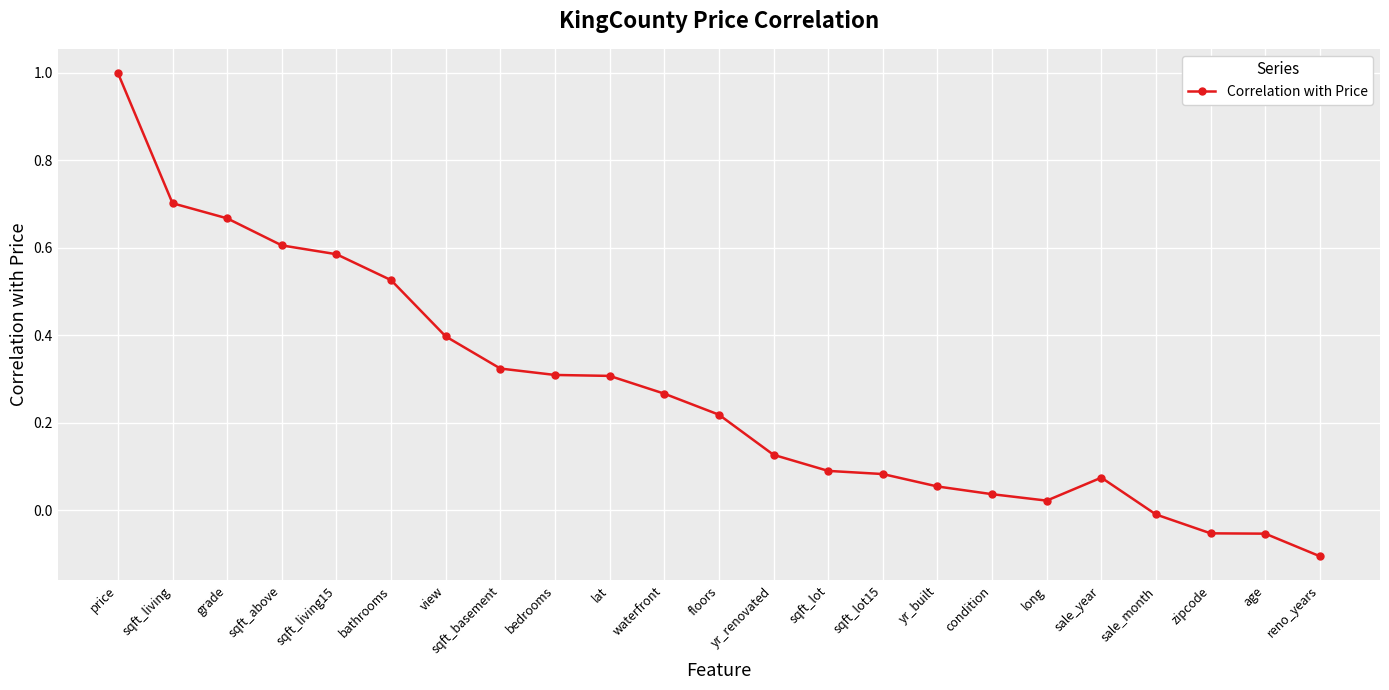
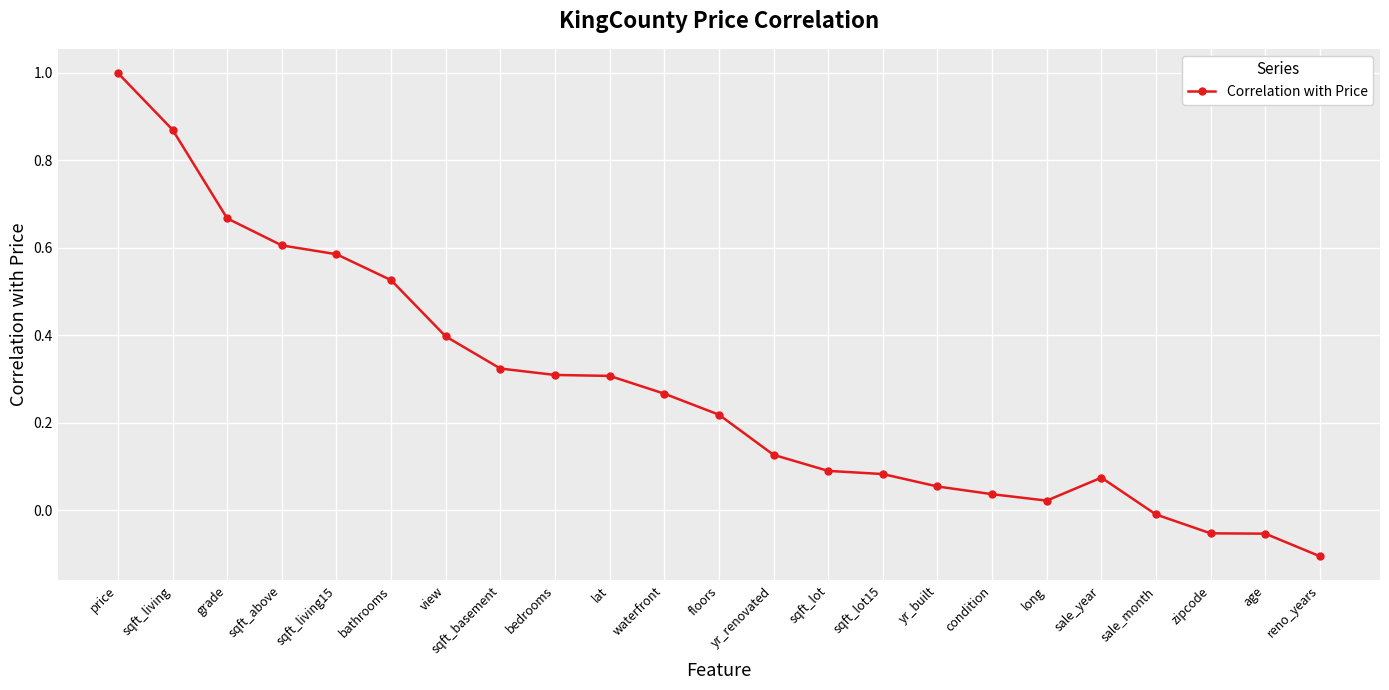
  {
    "price": 1.00,
-   "sqft_living": 0.70,
+   "sqft_living": 0.87,
    "grade": 0.67,
    "sqft_above": 0.61,
    "sqft_living15": 0.59,
    "bathrooms": 0.53,
    "view": 0.40,
    "sqft_basement": 0.32,
    "bedrooms": 0.31,
    "lat": 0.31,
    "waterfront": 0.27,
    "floors": 0.22,
    "yr_renovated": 0.13,
    "sqft_lot": 0.09,
    "sqft_lot15": 0.08,
    "yr_built": 0.05,
    "condition": 0.04,
    "long": 0.02,
    "sale_year": 0.07,
    "sale_month": -0.01,
    "zipcode": -0.05,
    "age": -0.05,
    "reno_years": -0.11
  }
